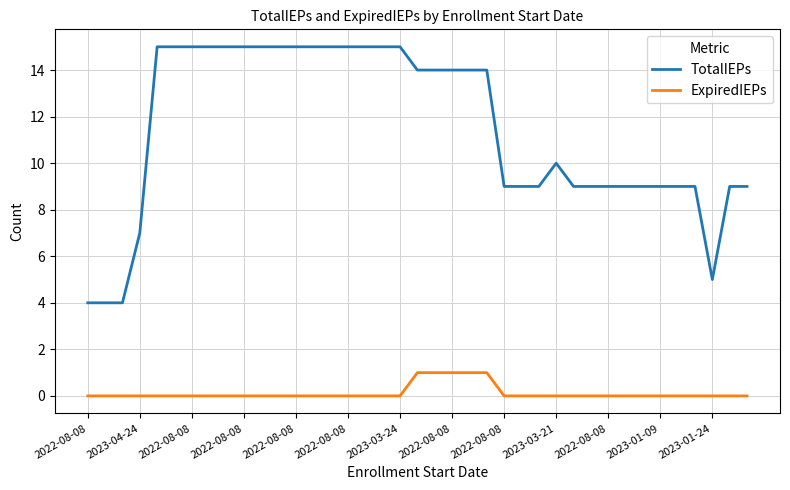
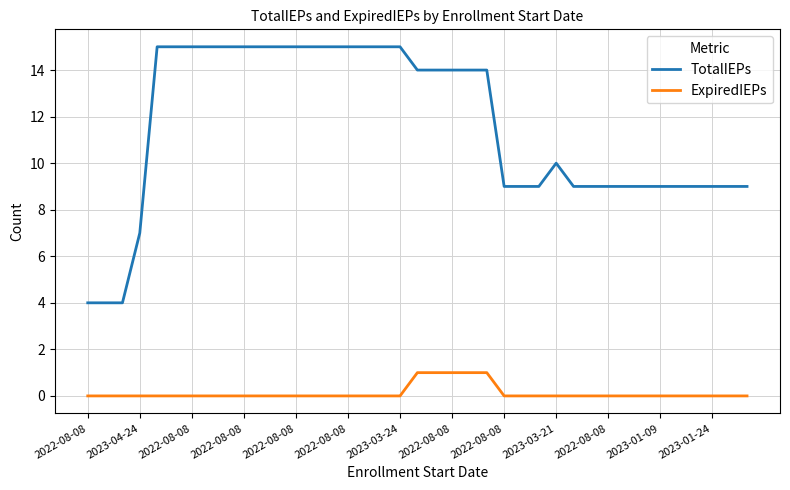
  {
    "TotalIEPs": {
      "2023-04-24": 7,
      "2023-03-24": 15,
      "2023-03-21": 10,
-     "2023-01-24": 5
+     "2023-01-24": 9
    },
    "ExpiredIEPs": {
      "2023-04-24": 0,
      "2023-03-24": 0,
      "2023-03-21": 0,
      "2023-01-24": 0
    }
  }
